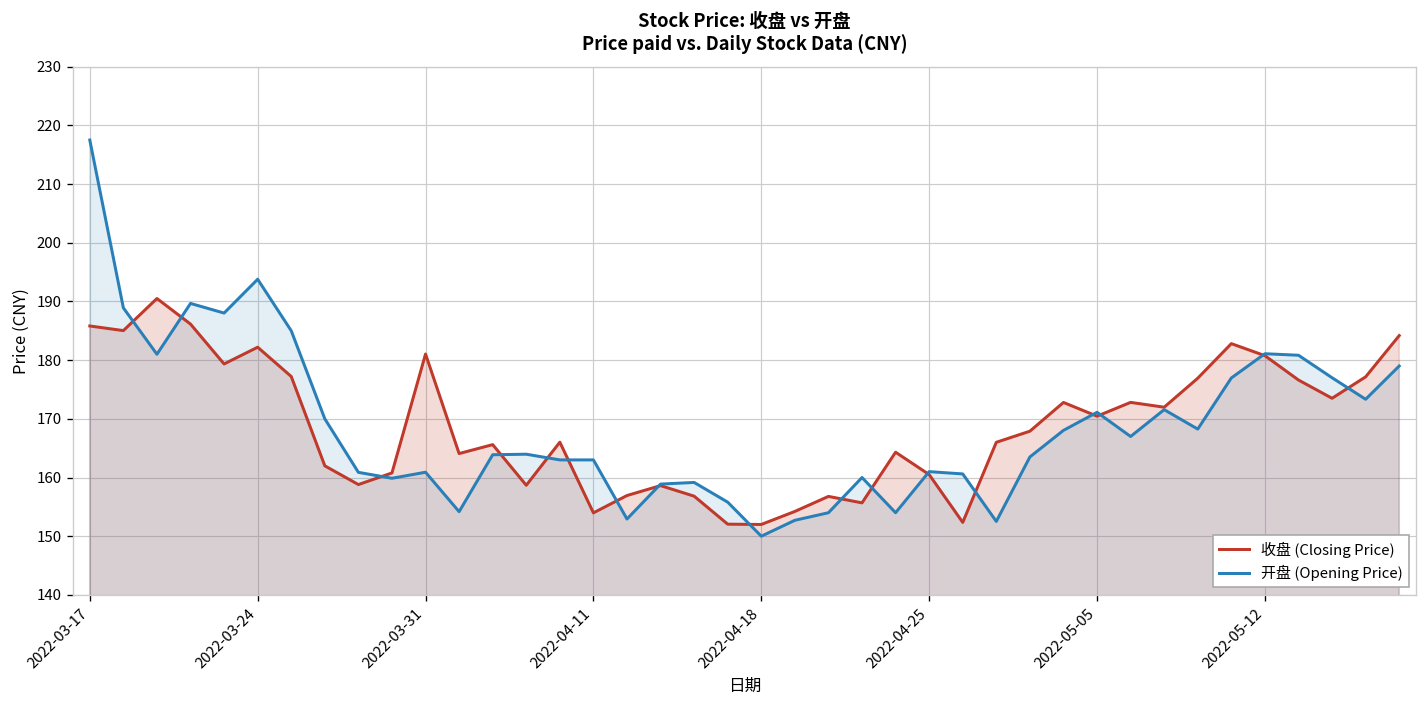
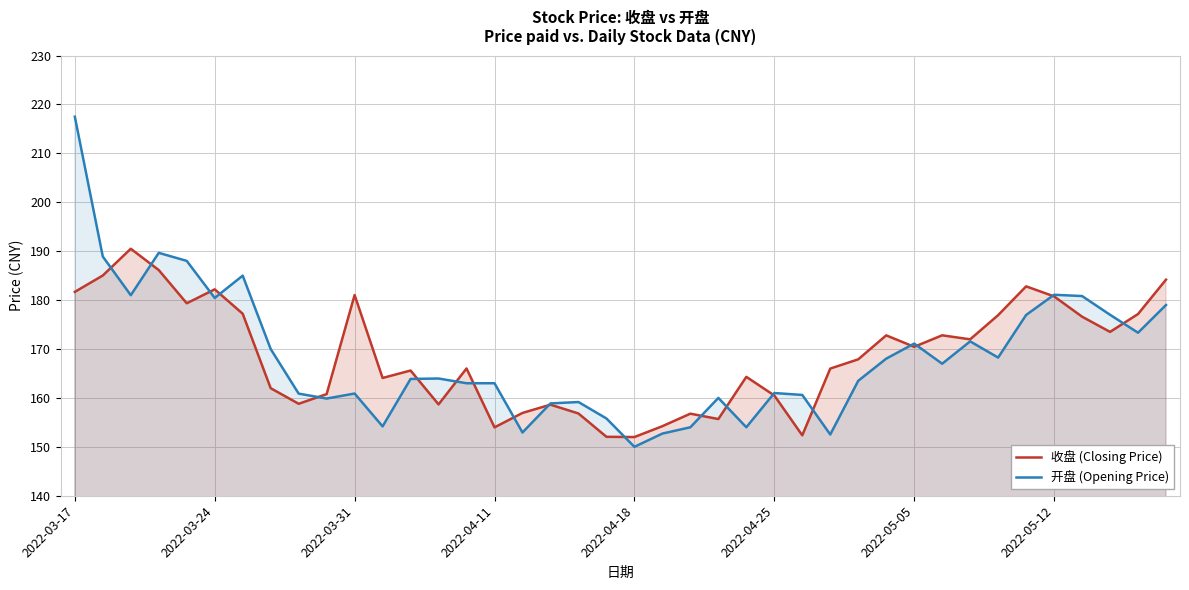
  {
    "收盘 (Closing Price)": {
-     "2022-03-17": 186,
+     "2022-03-17": 182,
      "2022-03-24": 182,
      "2022-03-31": 181,
      "2022-04-11": 154,
      "2022-04-18": 152,
      "2022-05-05": 170
    },
    "开盘 (Opening Price)": {
      "2022-03-17": 218,
-     "2022-03-24": 194,
+     "2022-03-24": 180,
      "2022-03-31": 161,
      "2022-04-11": 163,
      "2022-04-18": 150,
      "2022-05-05": 171
    }
  }
